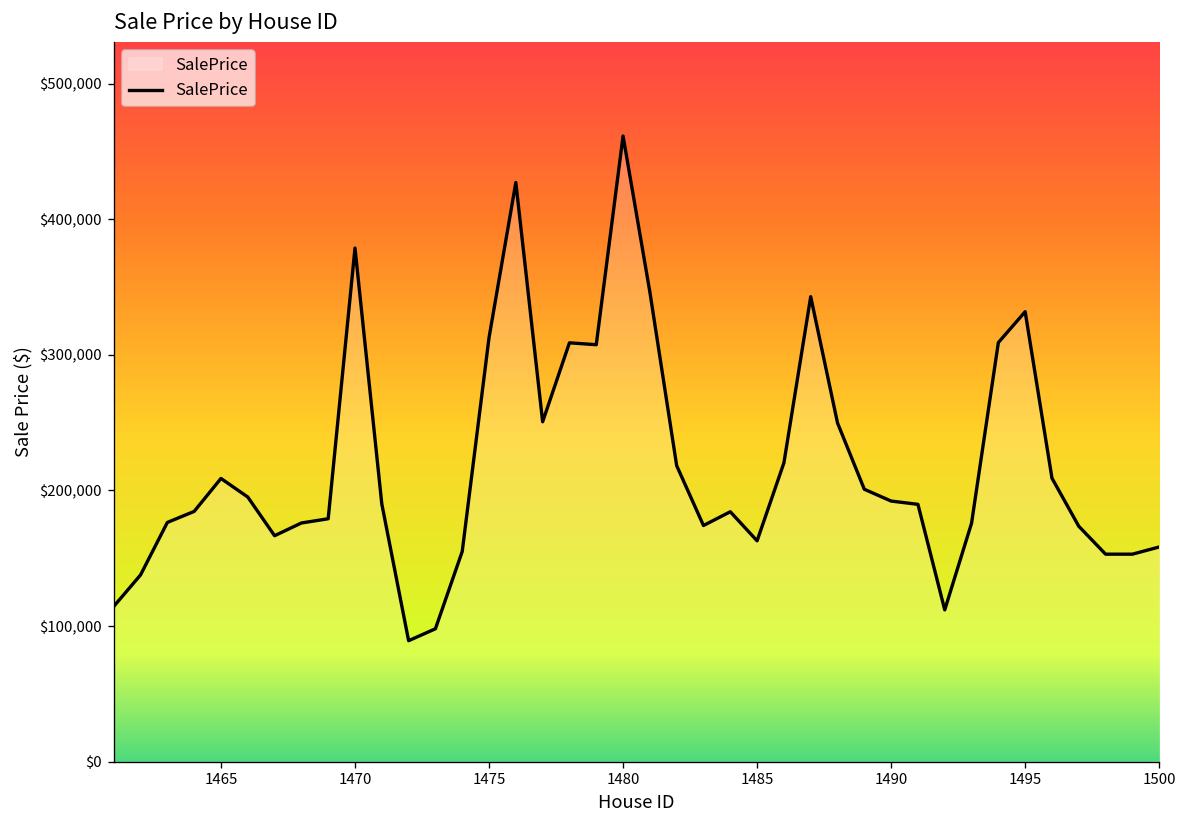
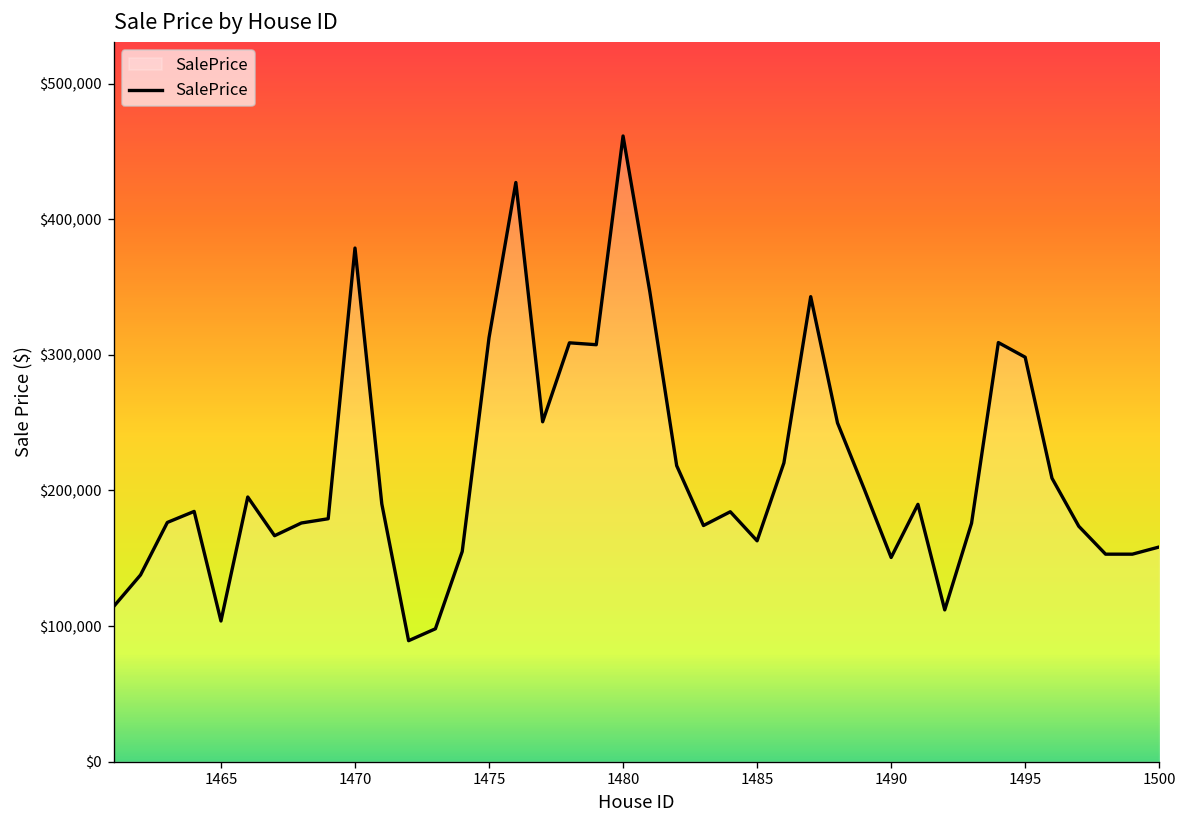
  {
-   "1465": "$209,000",
+   "1465": "$104,000",
    "1470": "$379,000",
    "1475": "$313,000",
    "1480": "$461,000",
    "1485": "$163,000",
-   "1490": "$192,000",
-   "1495": "$332,000",
+   "1490": "$151,000",
+   "1495": "$298,000",
    "1500": "$158,000"
  }
